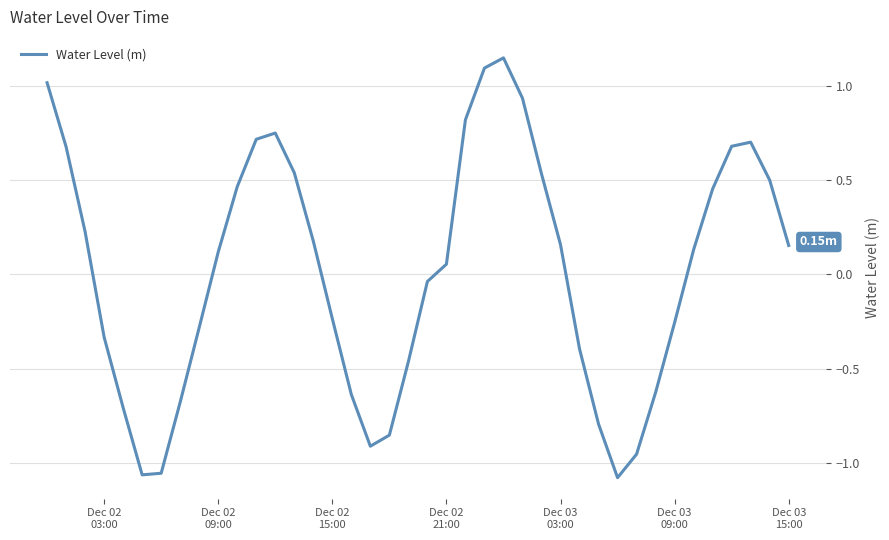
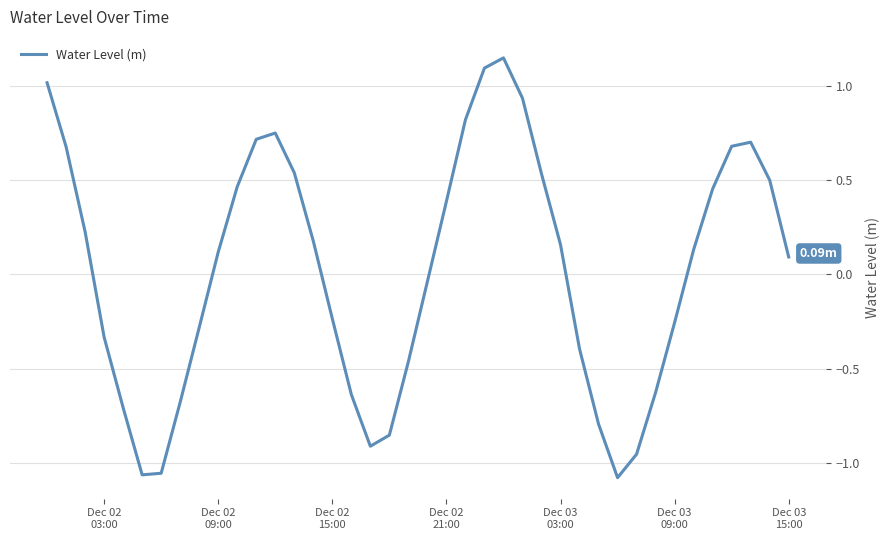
  {
-   "Dec 02 21:00": "0.05",
-   "Dec 03 15:00": "0.15m"
+   "Dec 02 21:00": "0.39",
+   "Dec 03 15:00": "0.09m"
  }
